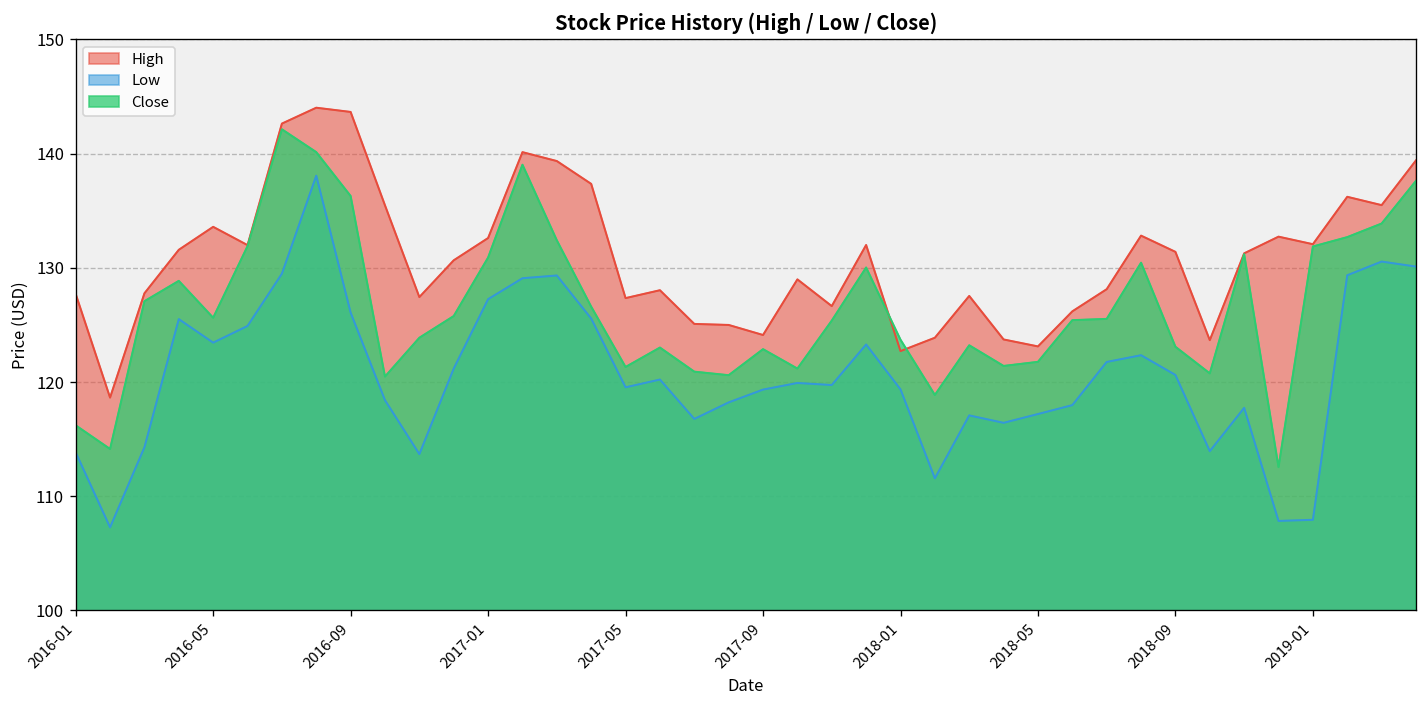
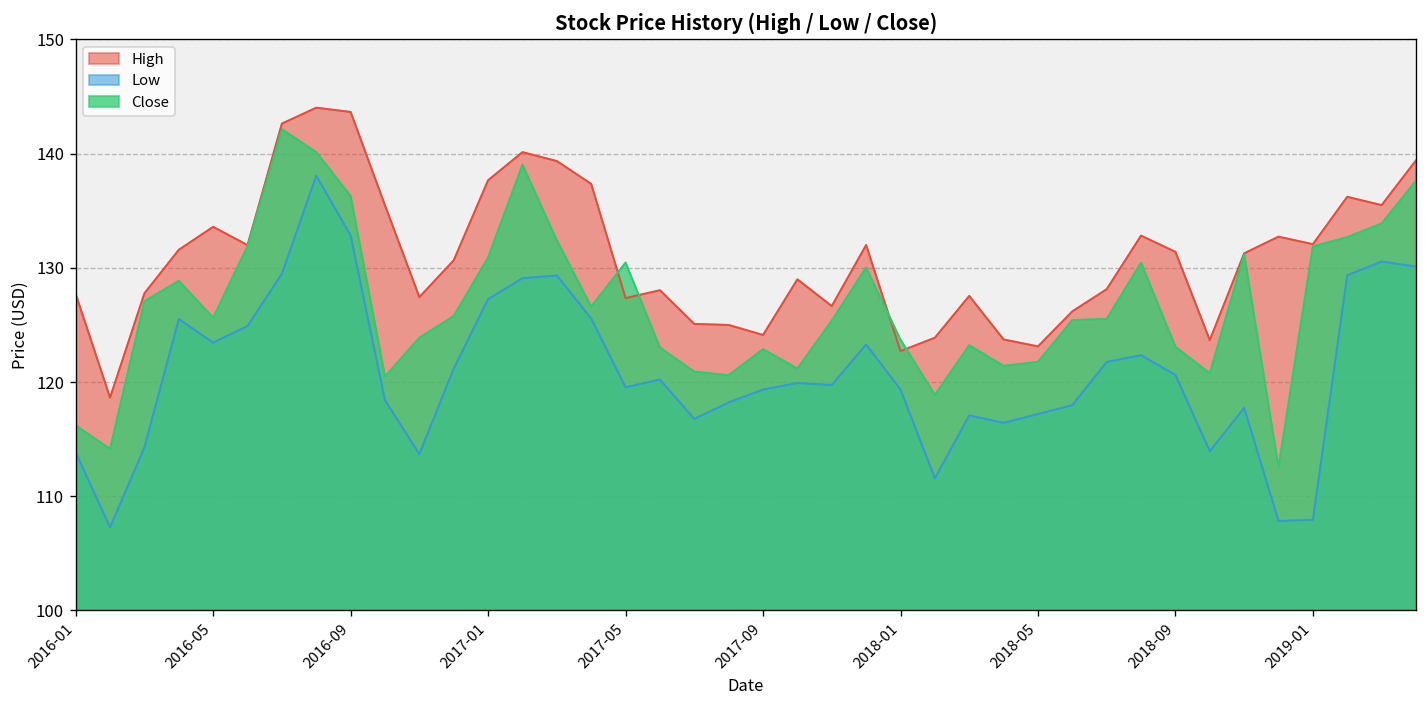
  {
    "High": {
      "2016-01": 128,
      "2016-05": 134,
      "2016-09": 144,
-     "2017-01": 133,
+     "2017-01": 138,
      "2017-05": 127,
      "2017-09": 124,
      "2018-01": 123,
      "2018-05": 123,
      "2018-09": 131
    },
    "Low": {
      "2016-01": 114,
      "2016-05": 123,
-     "2016-09": 126,
+     "2016-09": 133,
      "2017-01": 127,
      "2017-05": 120,
      "2017-09": 119,
      "2018-01": 119,
      "2018-05": 117,
      "2018-09": 121,
      "2019-01": 108
    },
    "Close": {
      "2016-01": 116,
      "2016-05": 126,
      "2016-09": 136,
      "2017-01": 131,
-     "2017-05": 121,
+     "2017-05": 130,
      "2017-09": 123,
      "2018-01": 124,
      "2018-05": 122,
      "2018-09": 123
    }
  }
